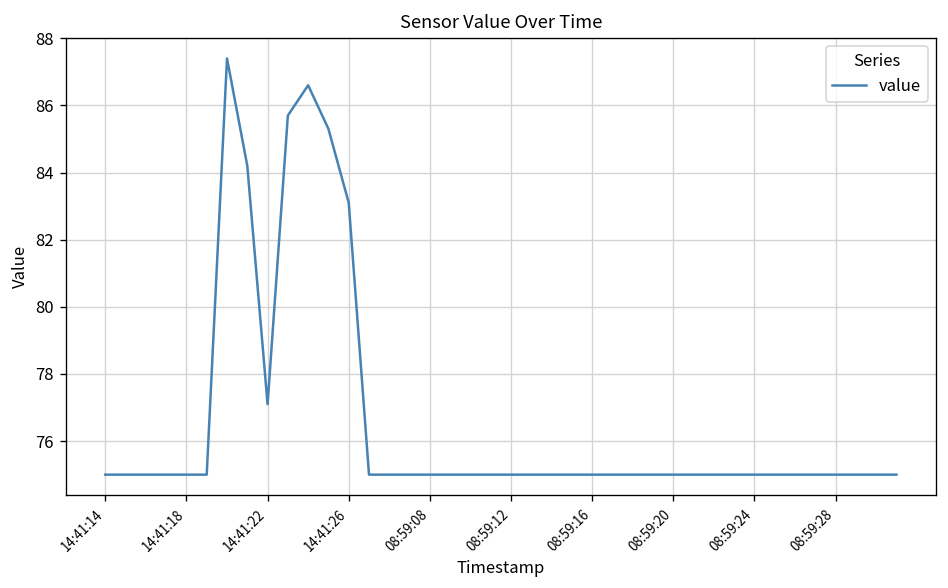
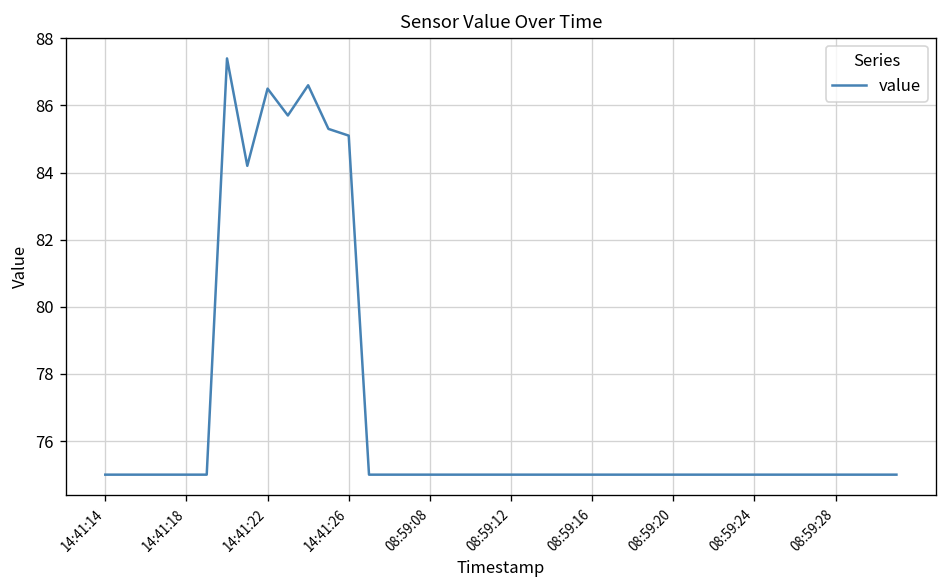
  {
    "14:41:14": 75.0,
    "14:41:18": 75.0,
-   "14:41:22": 77.1,
-   "14:41:26": 83.1,
+   "14:41:22": 86.5,
+   "14:41:26": 85.1,
    "08:59:08": 75.0,
    "08:59:12": 75.0,
    "08:59:16": 75.0,
    "08:59:20": 75.0,
    "08:59:24": 75.0,
    "08:59:28": 75.0
  }
